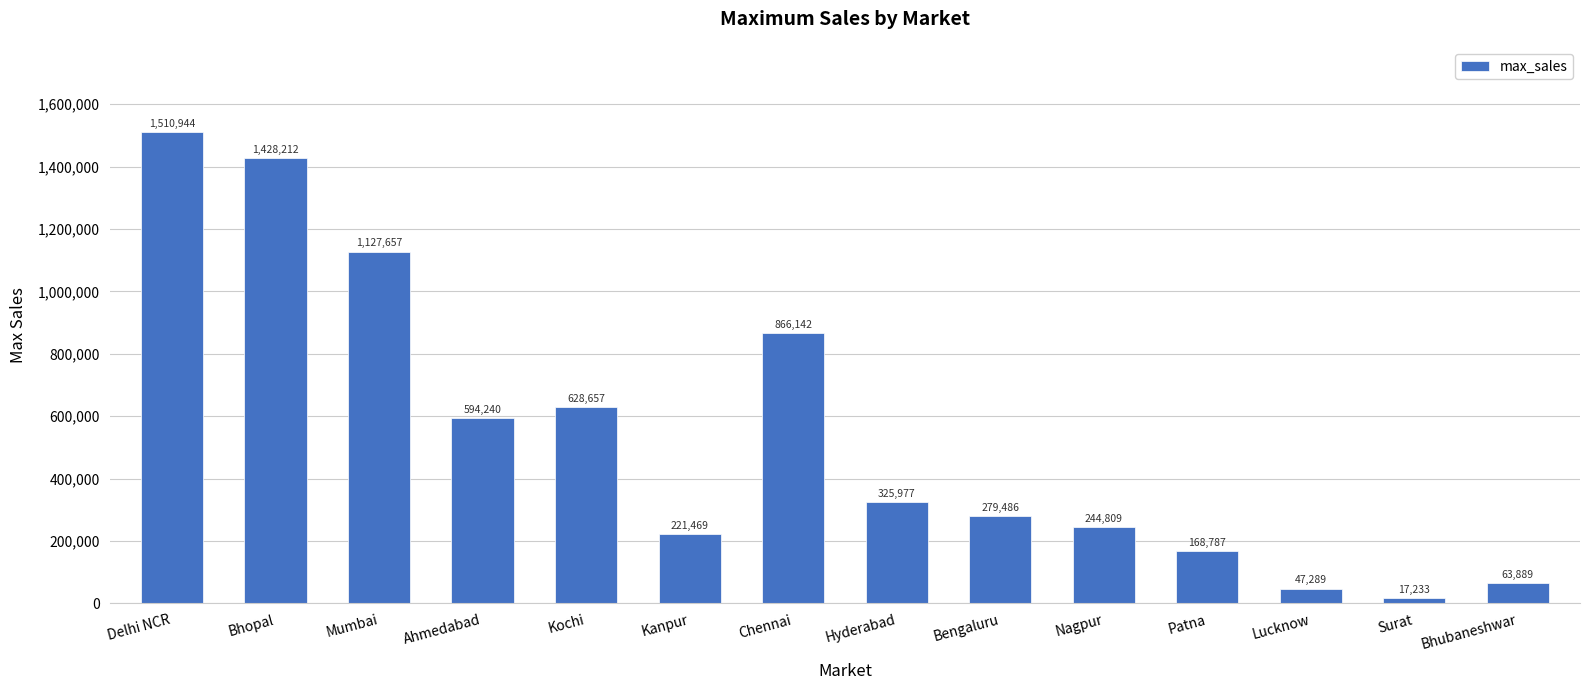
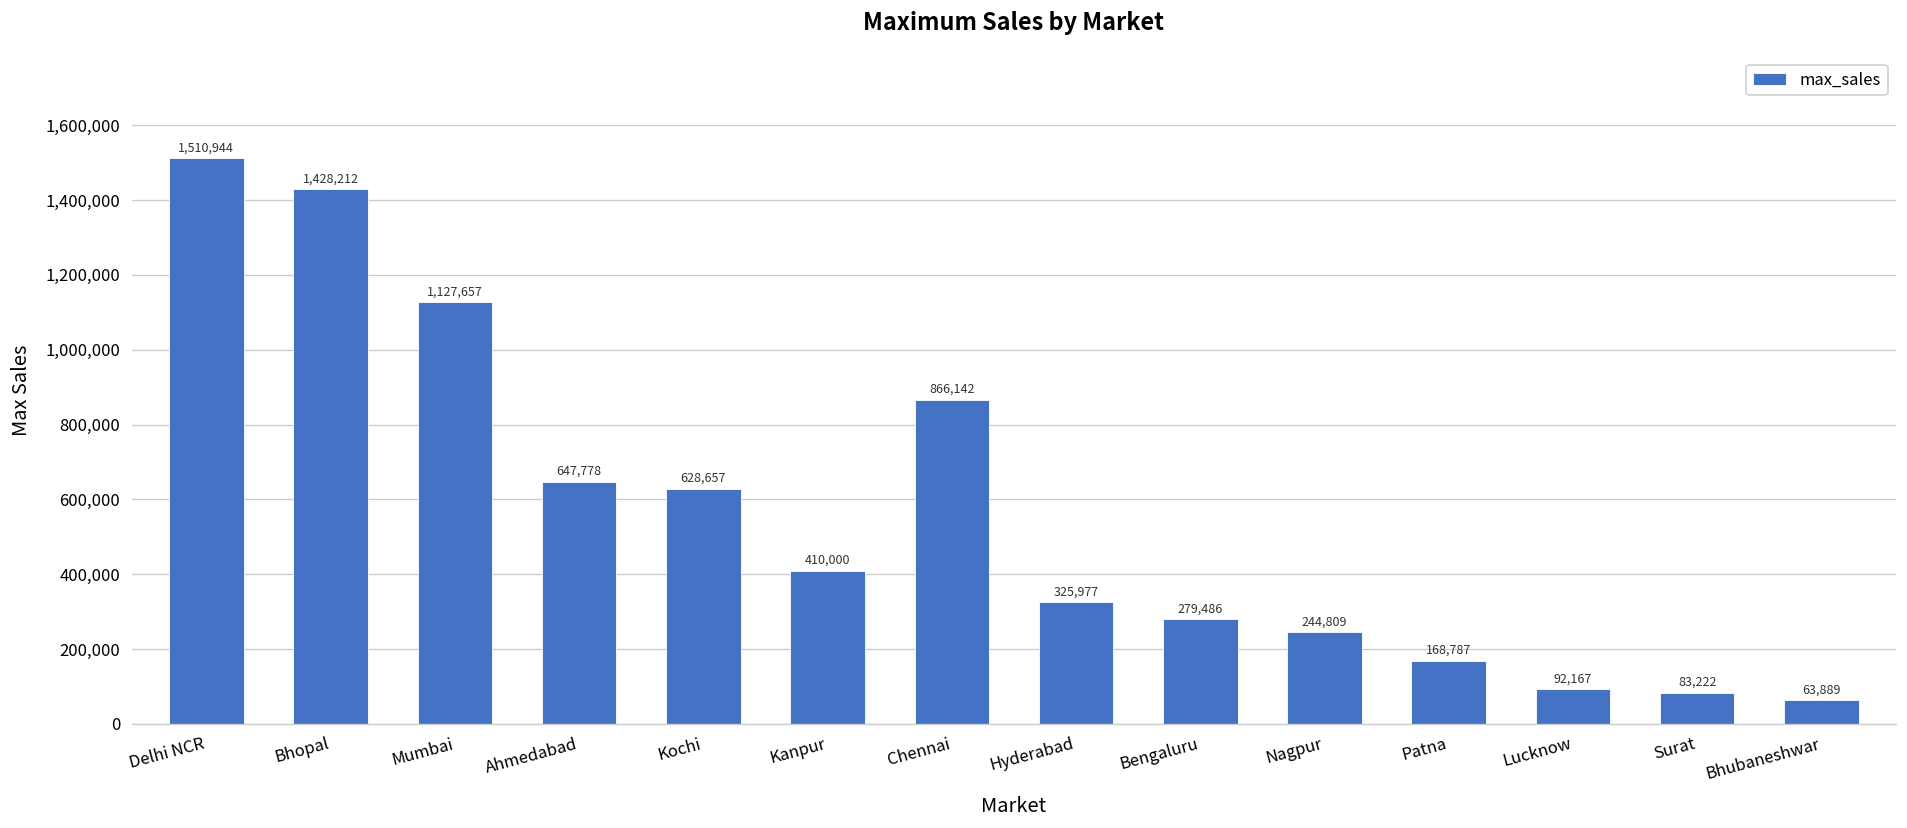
  {
    "Delhi NCR": "1,510,944",
    "Bhopal": "1,428,212",
    "Mumbai": "1,127,657",
-   "Ahmedabad": "594,240",
+   "Ahmedabad": "647,778",
    "Kochi": "628,657",
-   "Kanpur": "221,469",
+   "Kanpur": "410,000",
    "Chennai": "866,142",
    "Hyderabad": "325,977",
    "Bengaluru": "279,486",
    "Nagpur": "244,809",
    "Patna": "168,787",
-   "Lucknow": "47,289",
-   "Surat": "17,233",
+   "Lucknow": "92,167",
+   "Surat": "83,222",
    "Bhubaneshwar": "63,889"
  }
